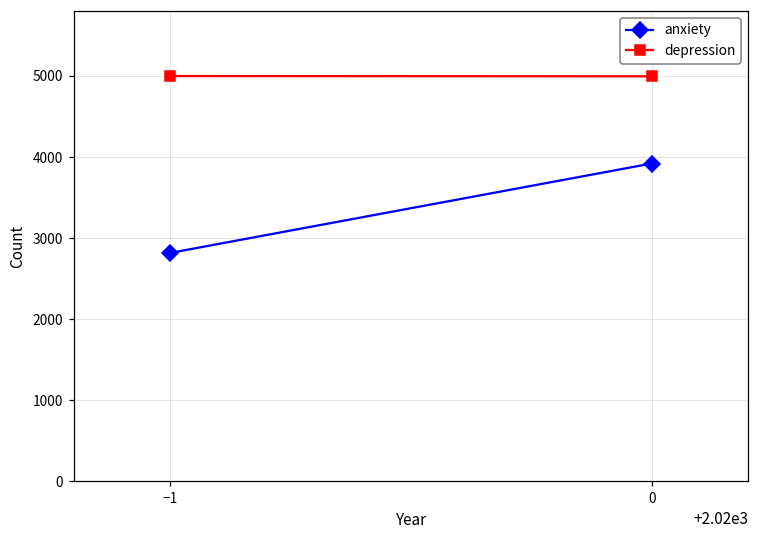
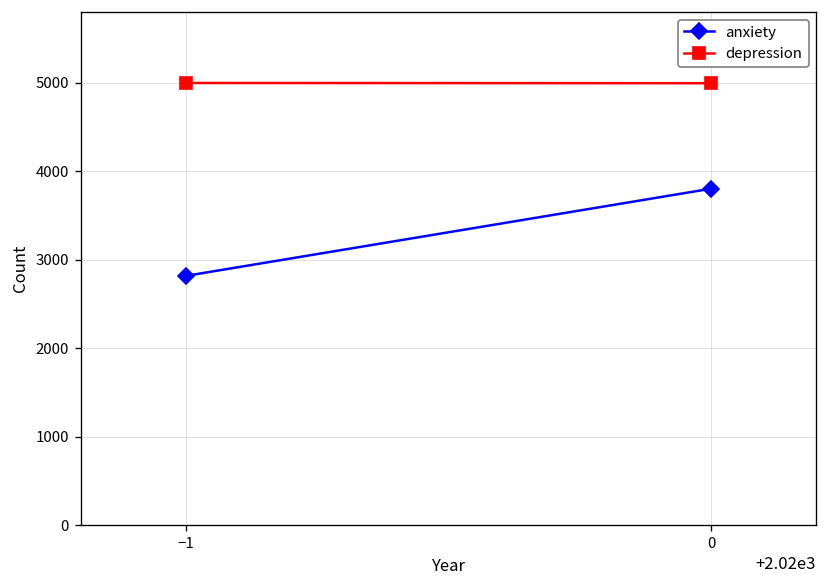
  {
    "anxiety": {
      "−1": 2800,
-     "0": 3900
+     "0": 3800
    },
    "depression": {
      "−1": 5000,
      "0": 5000
    }
  }
